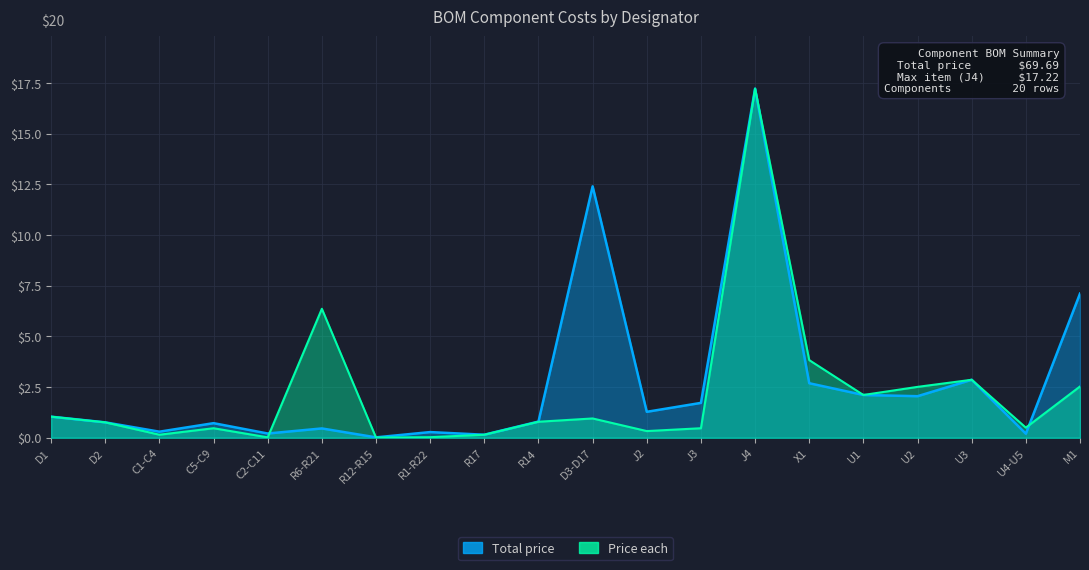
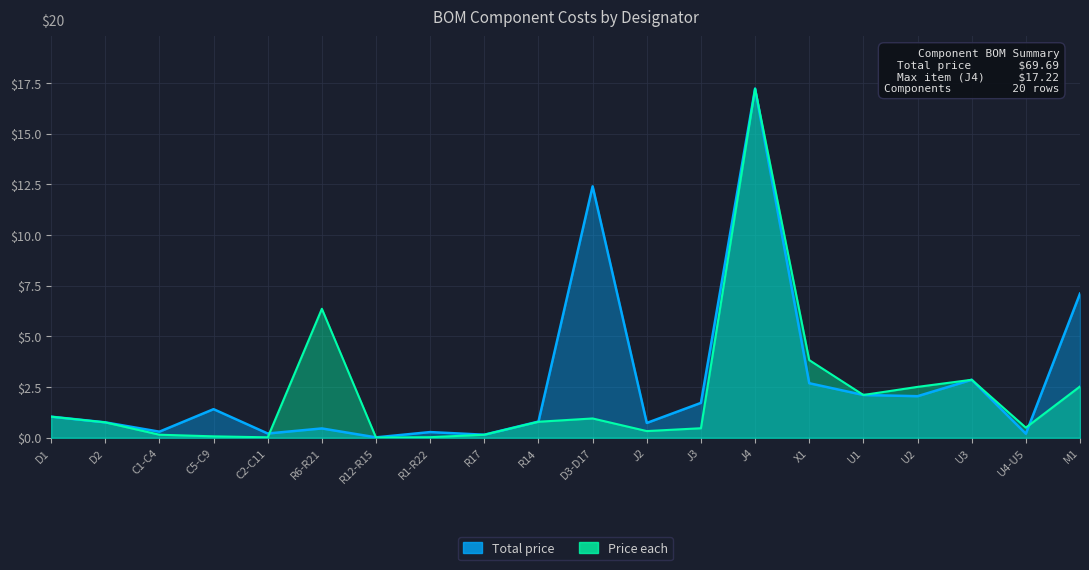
  {
    "Total price": {
      "C1-C4": "$0.3",
-     "C5-C9": "$0.7",
+     "C5-C9": "$1.4",
      "C2-C11": "$0.2",
      "R6-R21": "$0.5",
      "R1-R22": "$0.3",
      "D3-D17": "$12.4",
-     "J2": "$1.3",
+     "J2": "$0.7",
      "J3": "$1.7",
      "X1": "$2.7",
      "U2": "$2.1",
      "U4-U5": "$0.2",
      "M1": "$7.1"
    },
    "Price each": {
      "C1-C4": "$0.2",
-     "C5-C9": "$0.5",
+     "C5-C9": "$0.1",
      "C2-C11": "$0.0",
      "R6-R21": "$6.4",
      "R1-R22": "$0.0",
      "D3-D17": "$1.0",
      "J2": "$0.3",
      "J3": "$0.5",
      "X1": "$3.8",
      "U2": "$2.5",
      "U4-U5": "$0.5",
      "M1": "$2.5"
    }
  }
